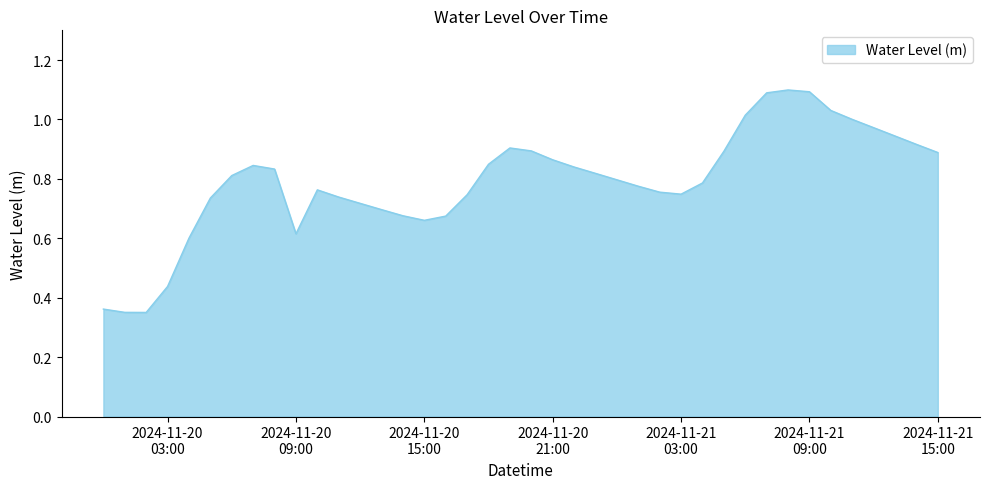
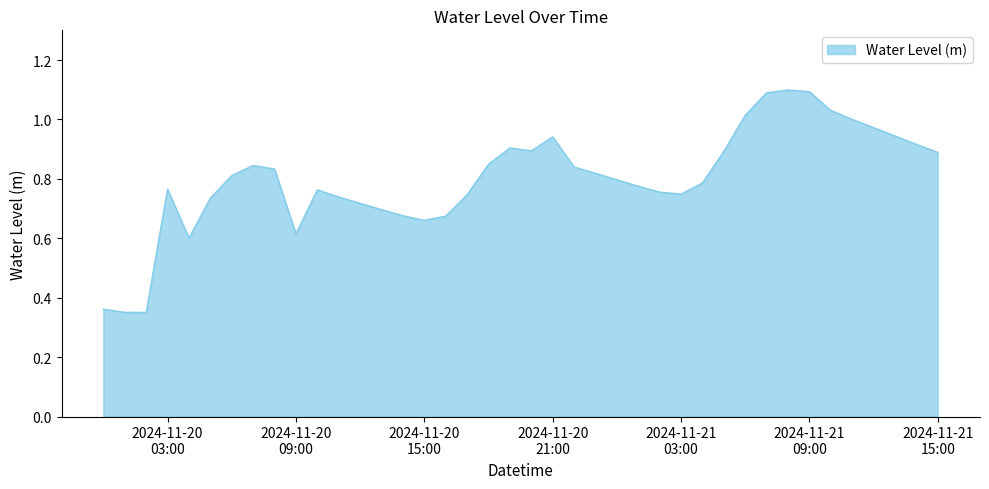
  {
-   "2024-11-20 03:00": 0.44,
+   "2024-11-20 03:00": 0.77,
    "2024-11-20 09:00": 0.62,
    "2024-11-20 15:00": 0.66,
-   "2024-11-20 21:00": 0.86,
+   "2024-11-20 21:00": 0.94,
    "2024-11-21 03:00": 0.75,
    "2024-11-21 09:00": 1.09,
    "2024-11-21 15:00": 0.89
  }
